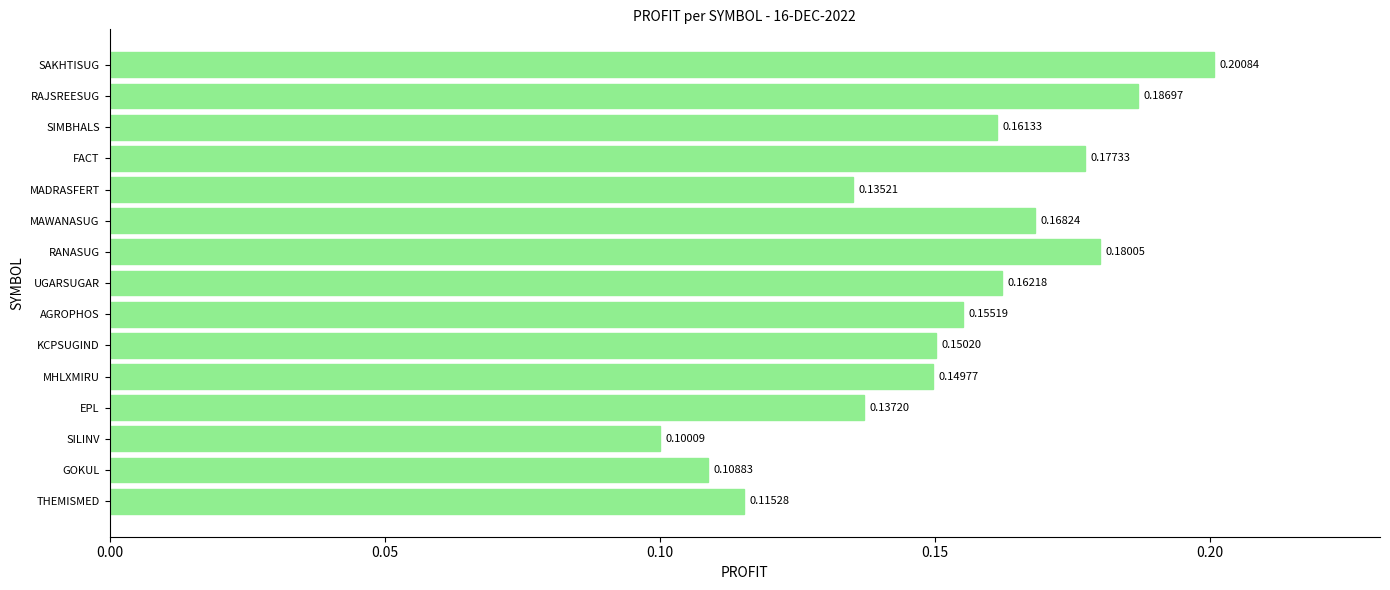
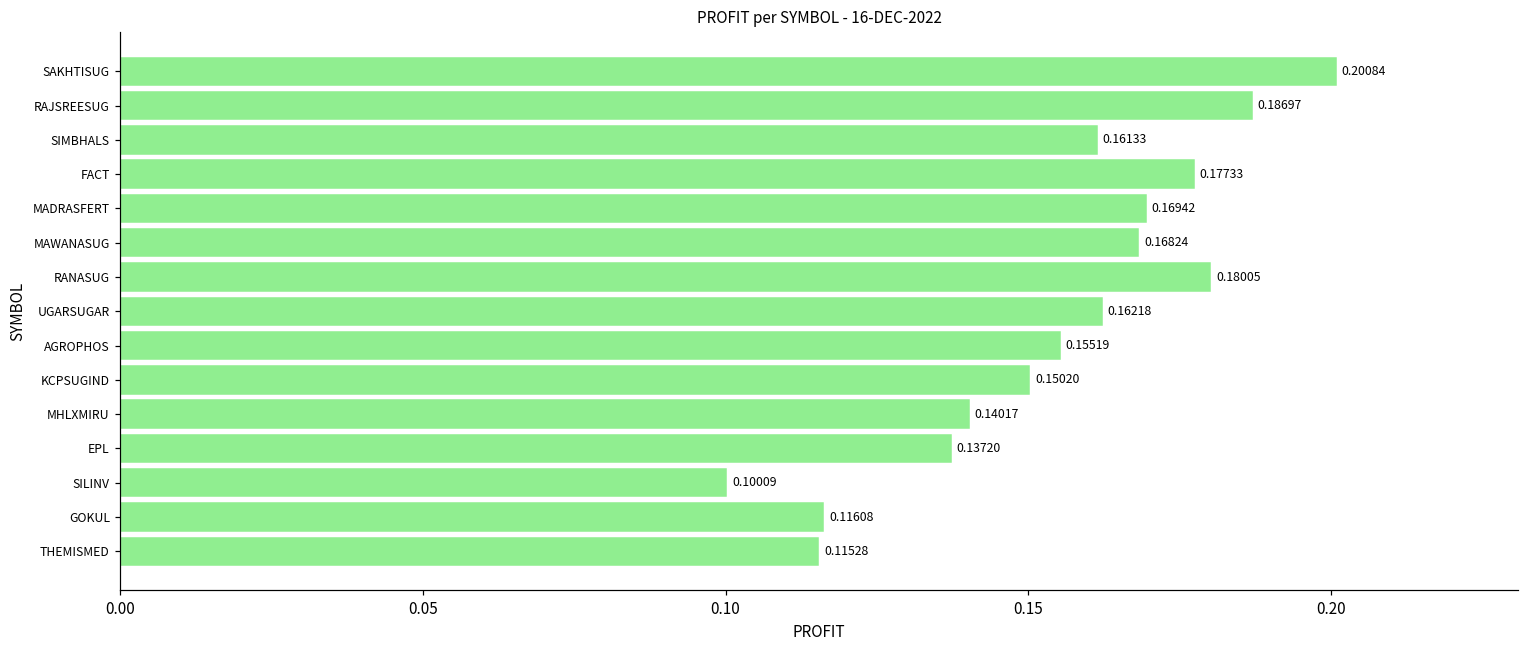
  {
    "SAKHTISUG": 0.20084,
    "RAJSREESUG": 0.18697,
    "SIMBHALS": 0.16133,
    "FACT": 0.17733,
-   "MADRASFERT": 0.13521,
+   "MADRASFERT": 0.16942,
    "MAWANASUG": 0.16824,
    "RANASUG": 0.18005,
    "UGARSUGAR": 0.16218,
    "AGROPHOS": 0.15519,
    "KCPSUGIND": 0.15020,
-   "MHLXMIRU": 0.14977,
+   "MHLXMIRU": 0.14017,
    "EPL": 0.13720,
    "SILINV": 0.10009,
-   "GOKUL": 0.10883,
+   "GOKUL": 0.11608,
    "THEMISMED": 0.11528
  }
